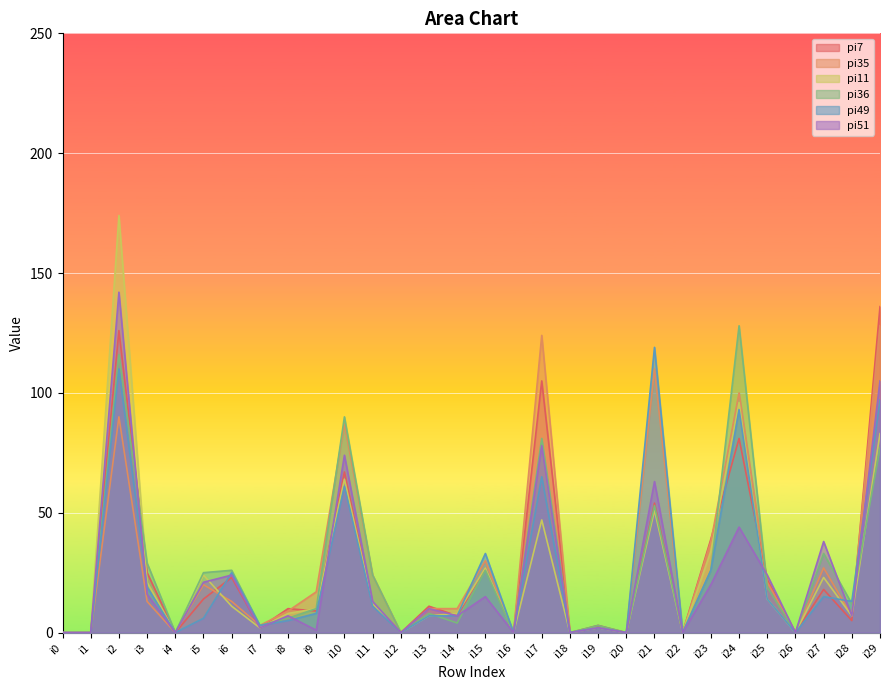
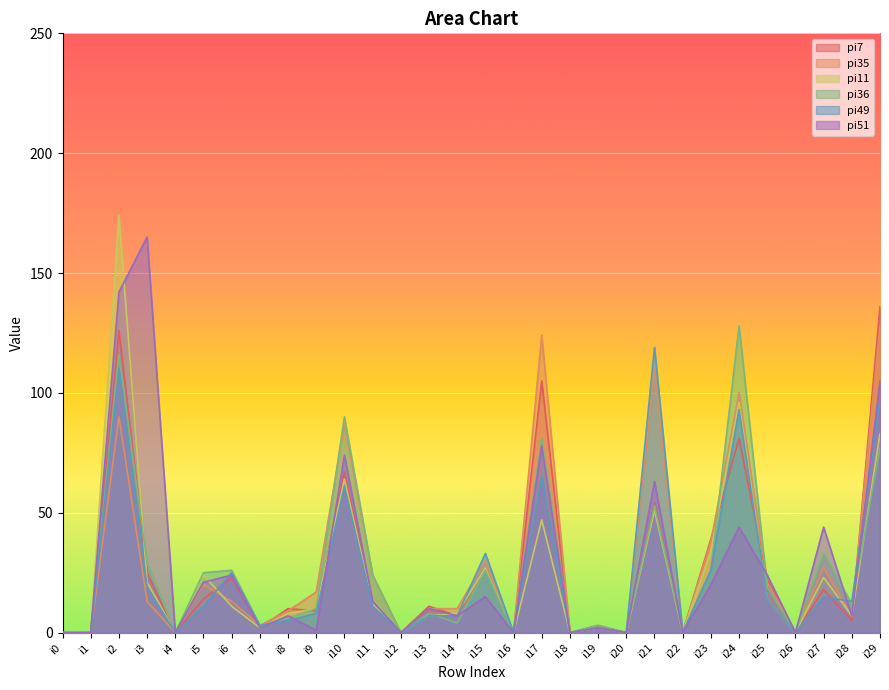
  {
    "pi36": {
      "i2": 116,
      "i3": 29,
      "i10": 90,
      "i14": 4,
      "i17": 81,
      "i24": 128,
      "i25": 19,
      "i27": 33,
      "i29": 77
    },
    "pi49": {
      "i2": 110,
      "i3": 19,
-     "i5": 6,
+     "i5": 11,
      "i10": 61,
      "i15": 33,
      "i17": 65,
      "i21": 119,
      "i24": 93,
      "i27": 15,
      "i29": 97
    },
    "pi51": {
      "i2": 142,
-     "i3": 16,
+     "i3": 165,
      "i9": 1,
      "i10": 74,
      "i15": 15,
      "i17": 78,
      "i21": 63,
      "i23": 20,
      "i24": 44,
      "i25": 24,
-     "i27": 38,
+     "i27": 44,
      "i29": 105
    }
  }
